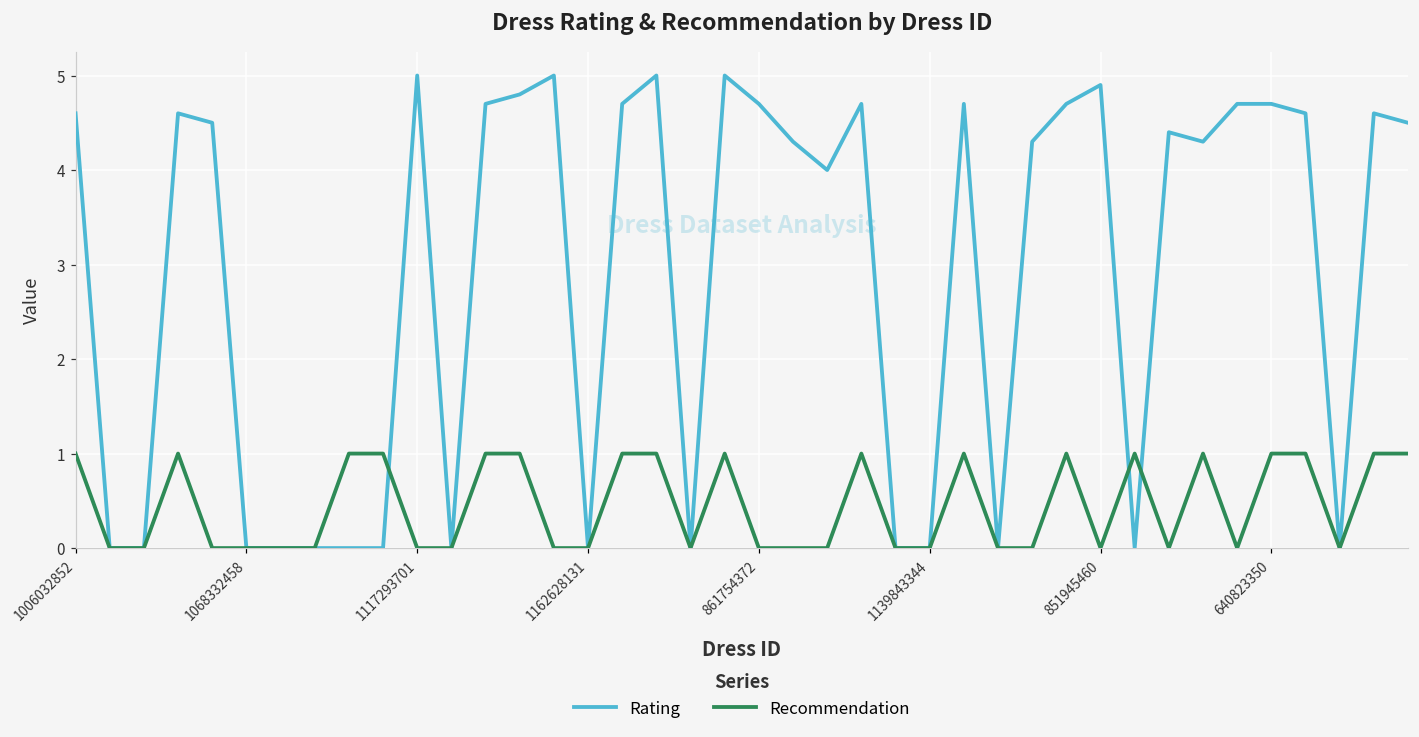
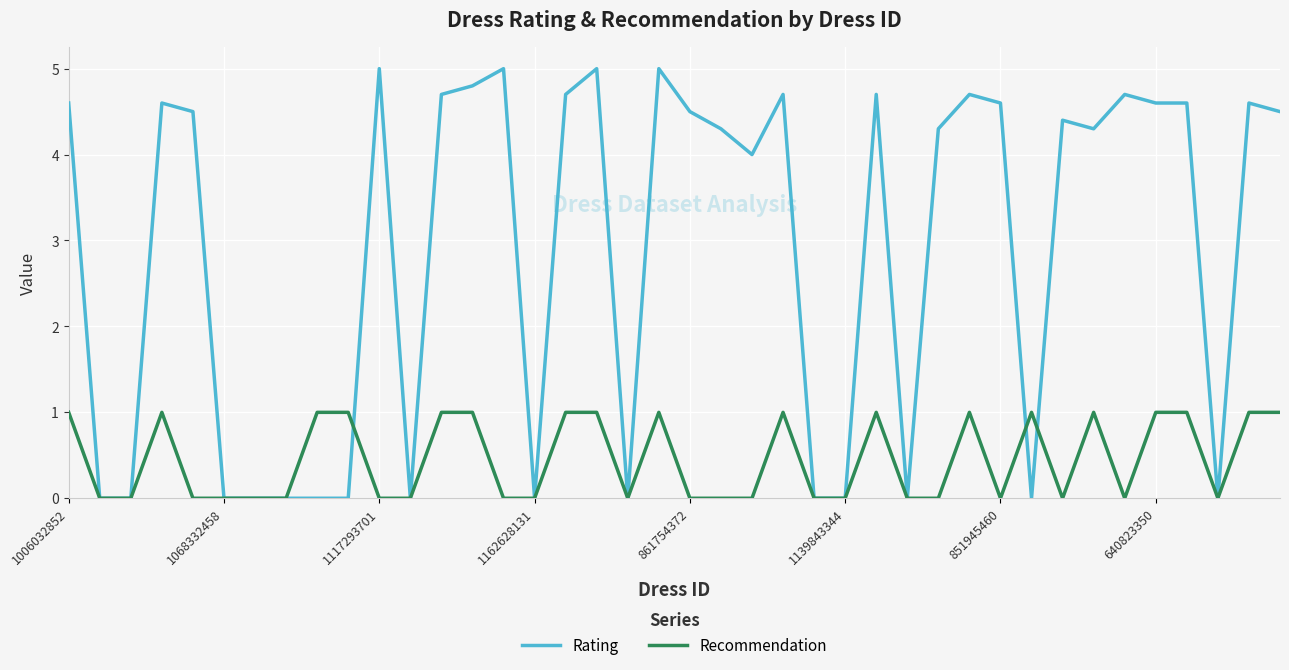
  {
    "Rating": {
      "1006032852": 4.6,
      "1117293701": 5.0,
-     "861754372": 4.7,
-     "851945460": 4.9,
-     "640823350": 4.7
+     "861754372": 4.5,
+     "851945460": 4.6,
+     "640823350": 4.6
    },
    "Recommendation": {
      "1006032852": 1.0,
      "1117293701": 0.0,
      "861754372": 0.0,
      "851945460": 0.0,
      "640823350": 1.0
    }
  }
